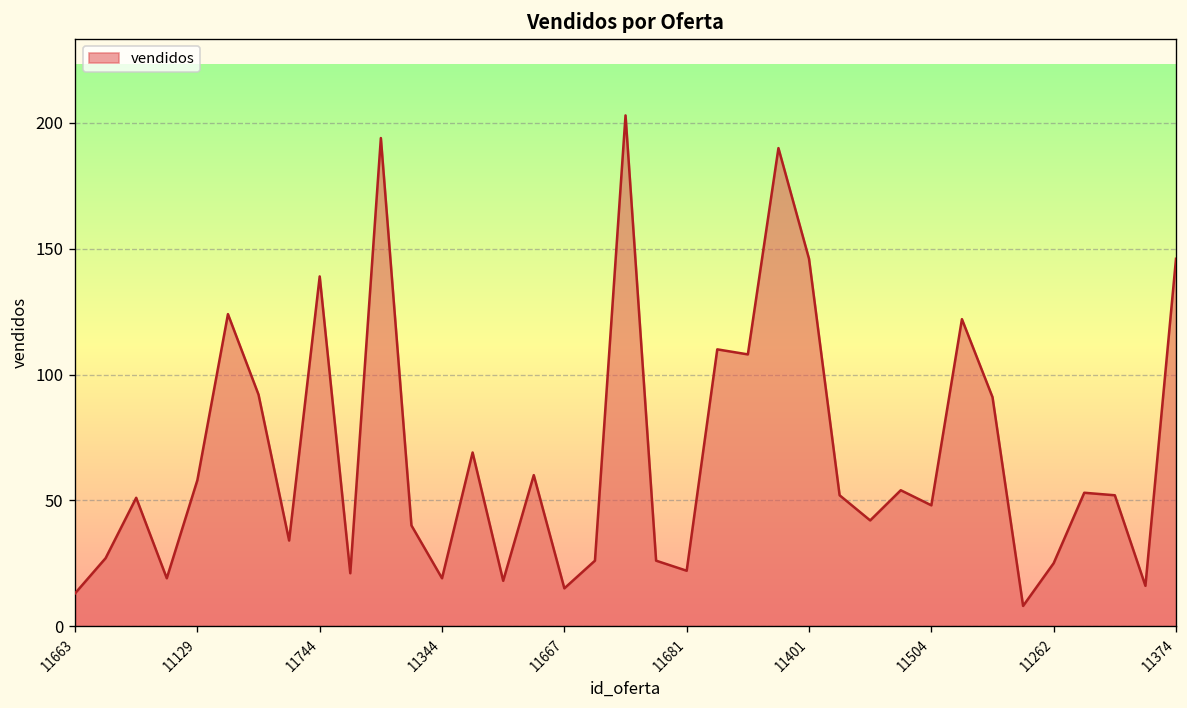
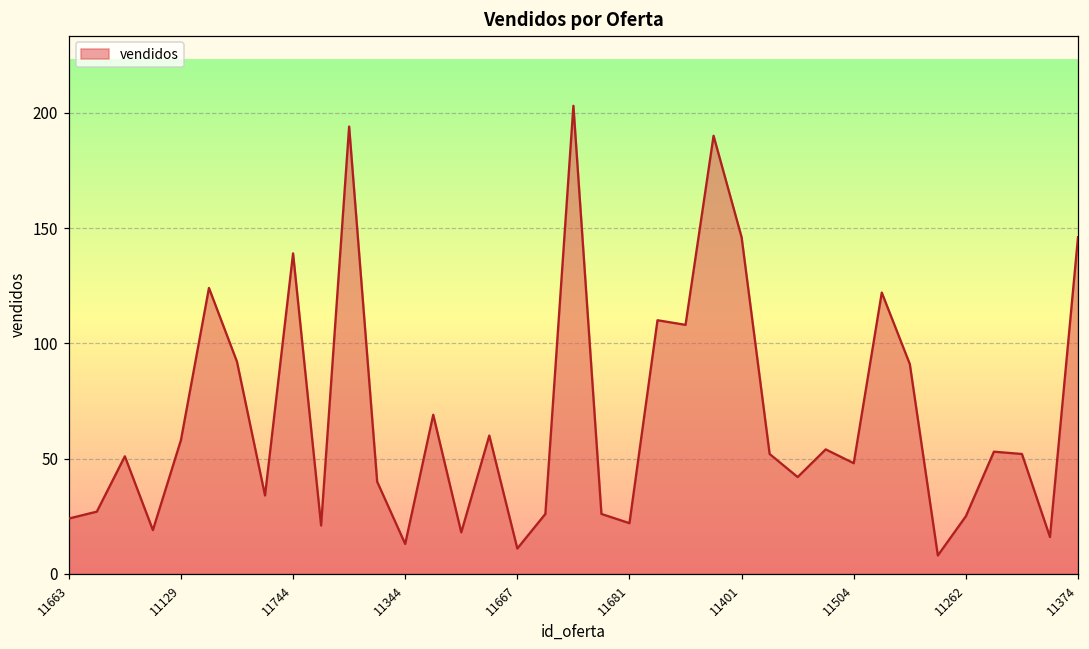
  {
-   "11663": 13,
+   "11663": 24,
    "11129": 58,
    "11744": 139,
-   "11344": 19,
-   "11667": 15,
+   "11344": 13,
+   "11667": 11,
    "11681": 22,
    "11401": 146,
    "11504": 48,
    "11262": 25,
    "11374": 146
  }
